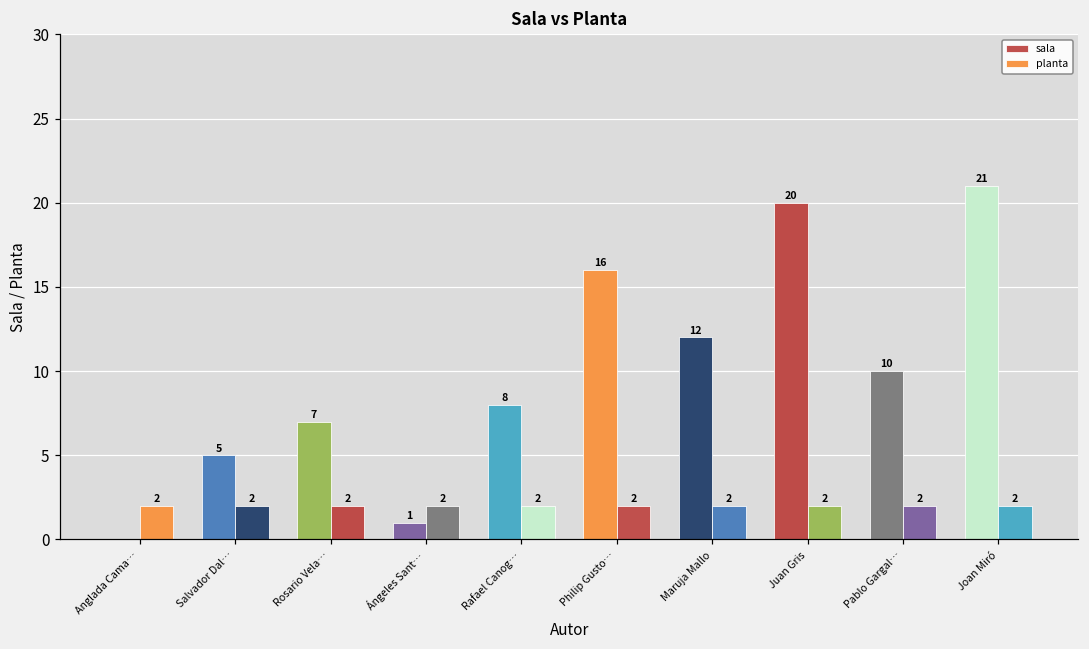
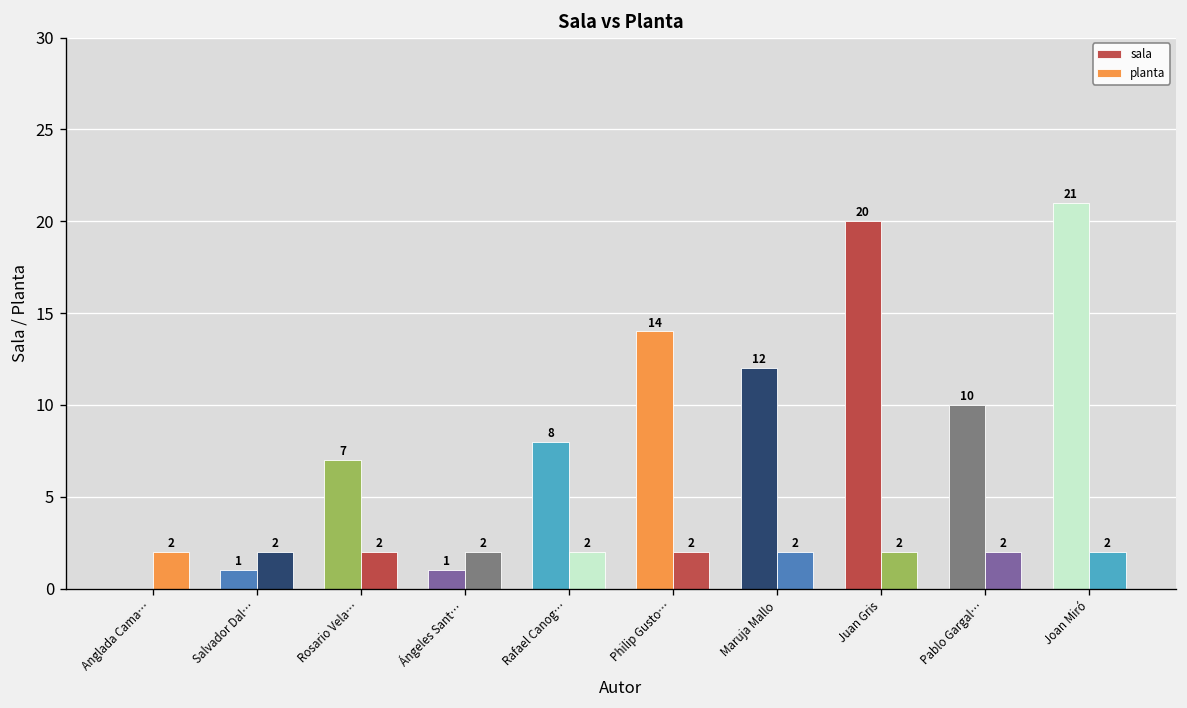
  {
    "sala": {
-     "Salvador Dal…": 5,
+     "Salvador Dal…": 1,
      "Rosario Vela…": 7,
      "Ángeles Sant…": 1,
      "Rafael Canog…": 8,
-     "Philip Gusto…": 16,
+     "Philip Gusto…": 14,
      "Maruja Mallo": 12,
      "Juan Gris": 20,
      "Pablo Gargal…": 10,
      "Joan Miró": 21
    },
    "planta": {
      "Anglada Cama…": 2,
      "Salvador Dal…": 2,
      "Rosario Vela…": 2,
      "Ángeles Sant…": 2,
      "Rafael Canog…": 2,
      "Philip Gusto…": 2,
      "Maruja Mallo": 2,
      "Juan Gris": 2,
      "Pablo Gargal…": 2,
      "Joan Miró": 2
    }
  }
